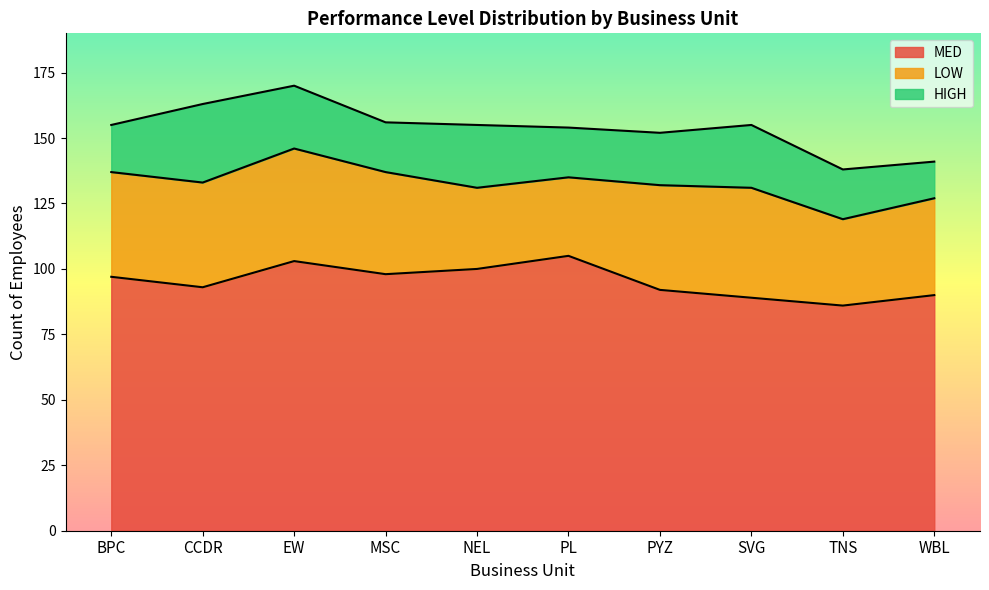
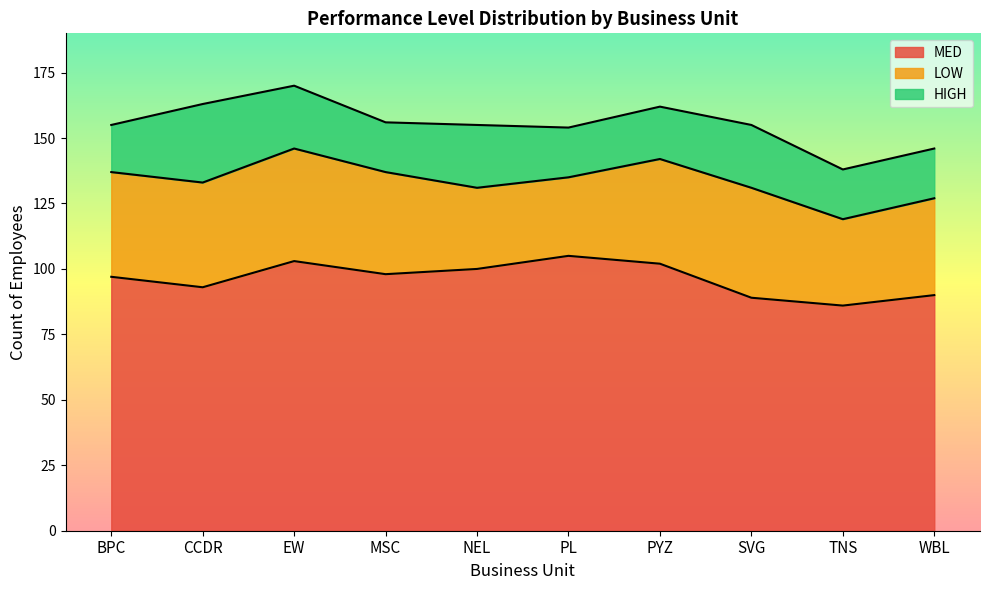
  {
    "MED": {
      "BPC": 97,
      "CCDR": 93,
      "EW": 103,
      "MSC": 98,
      "NEL": 100,
      "PL": 105,
-     "PYZ": 92,
+     "PYZ": 102,
      "SVG": 89,
      "TNS": 86,
      "WBL": 90
    },
    "LOW": {
      "BPC": 40,
      "CCDR": 40,
      "EW": 43,
      "MSC": 39,
      "NEL": 31,
      "PL": 30,
      "PYZ": 40,
      "SVG": 42,
      "TNS": 33,
      "WBL": 37
    },
    "HIGH": {
      "BPC": 18,
      "CCDR": 30,
      "EW": 24,
      "MSC": 19,
      "NEL": 24,
      "PL": 19,
      "PYZ": 20,
      "SVG": 24,
      "TNS": 19,
-     "WBL": 14
+     "WBL": 19
    }
  }
